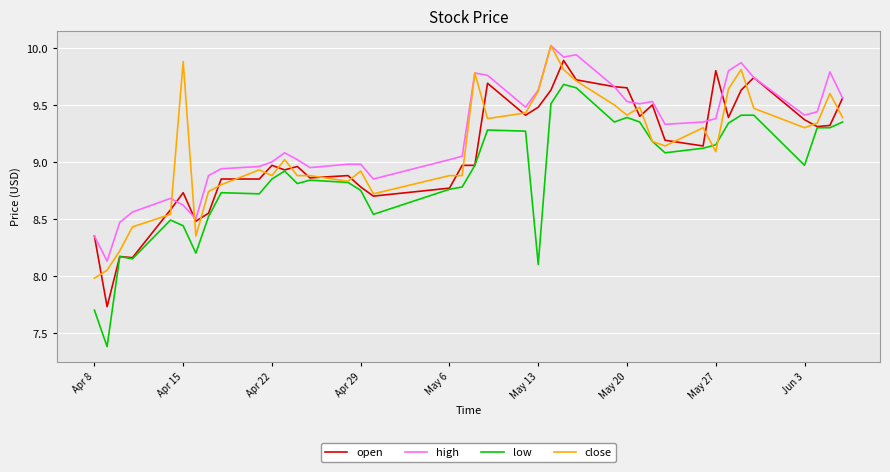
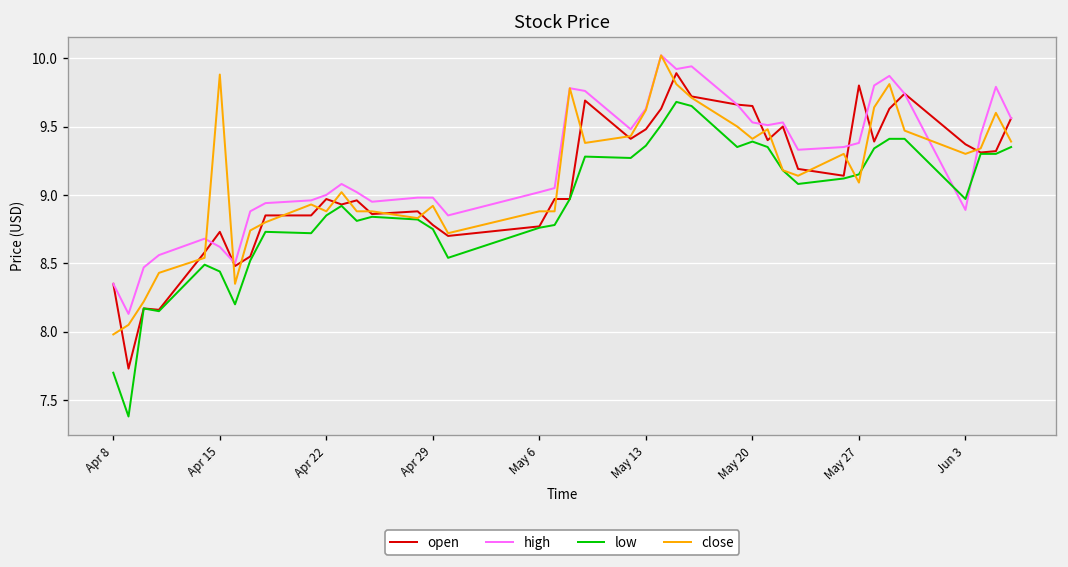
  {
    "open": {
      "Apr 15": 8.73,
      "Apr 22": 8.97,
      "Apr 29": 8.78,
      "May 13": 9.48,
      "May 20": 9.65,
      "May 27": 9.80,
      "Jun 3": 9.37
    },
    "high": {
      "Apr 15": 8.62,
      "Apr 22": 9.00,
      "Apr 29": 8.98,
      "May 6": 9.02,
      "May 20": 9.53,
      "May 27": 9.38,
-     "Jun 3": 9.41
+     "Jun 3": 8.89
    },
    "low": {
      "Apr 8": 7.70,
      "Apr 15": 8.44,
      "Apr 22": 8.85,
      "Apr 29": 8.75,
-     "May 13": 8.10,
+     "May 13": 9.36,
      "May 27": 9.15,
      "Jun 3": 8.97
    },
    "close": {
      "Apr 8": 7.98,
      "Apr 15": 9.88,
      "Apr 22": 8.88,
      "Apr 29": 8.92,
      "May 6": 8.88,
      "May 27": 9.09,
      "Jun 3": 9.30
    }
  }
